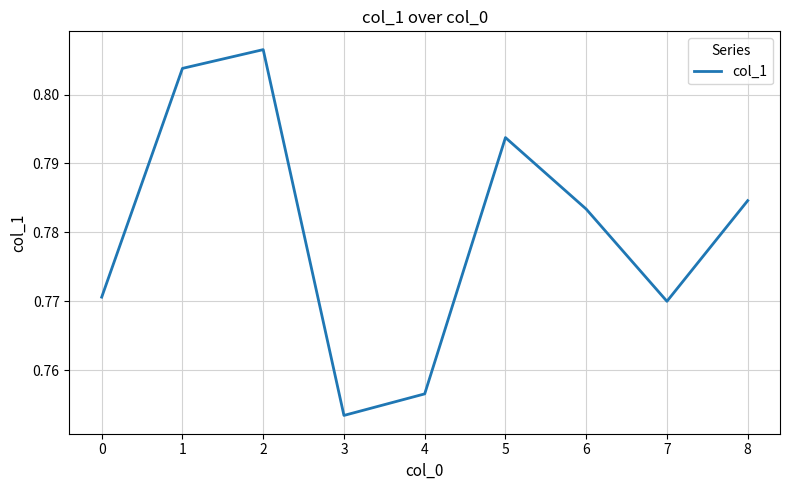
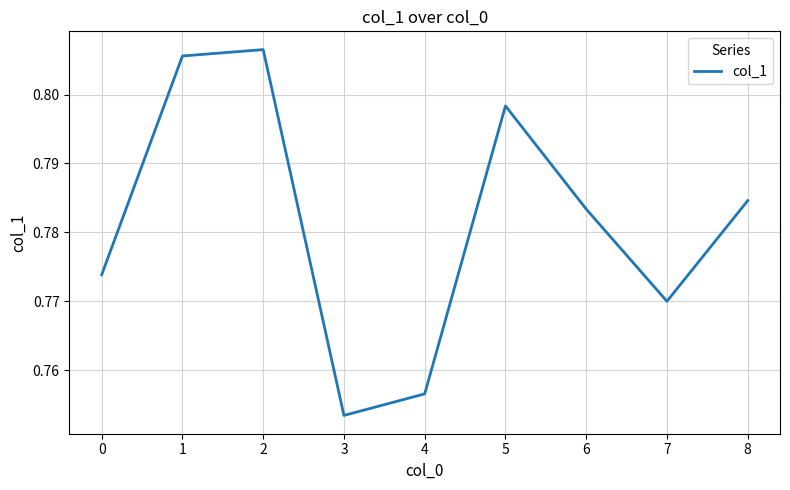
  {
-   "0": 0.771,
-   "1": 0.804,
+   "0": 0.774,
+   "1": 0.806,
    "2": 0.807,
    "3": 0.753,
    "4": 0.757,
-   "5": 0.794,
+   "5": 0.798,
    "6": 0.783,
    "7": 0.770,
    "8": 0.785
  }
